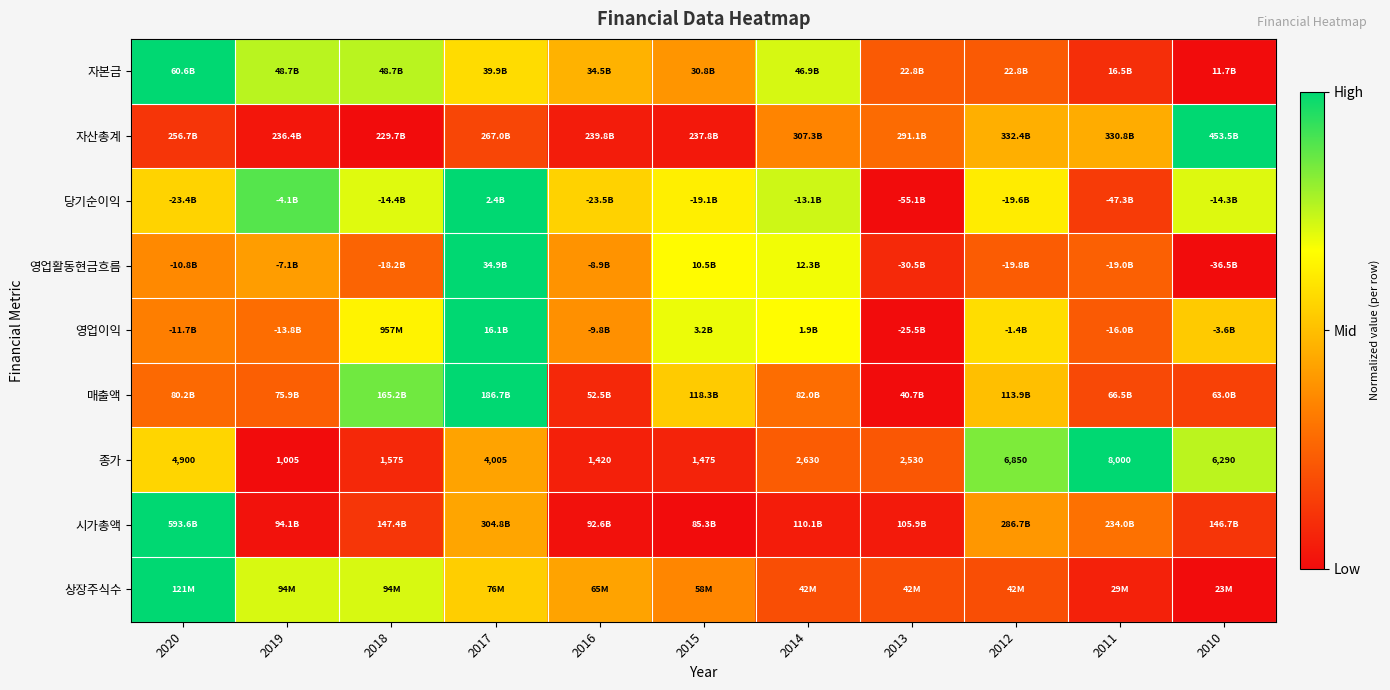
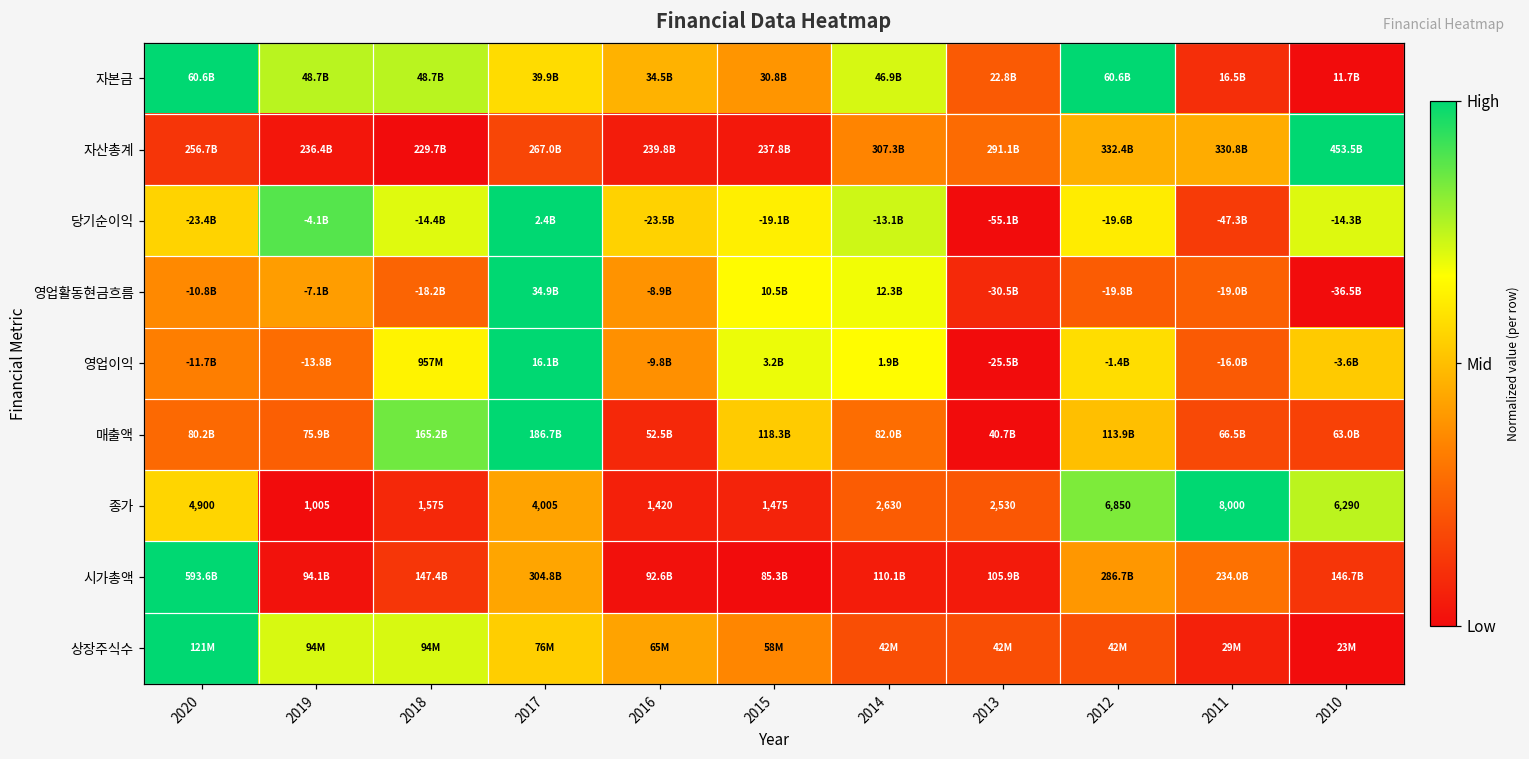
  {
    "자본금": {
      "2020": "60.6B",
      "2019": "48.7B",
      "2018": "48.7B",
      "2017": "39.9B",
      "2016": "34.5B",
      "2015": "30.8B",
      "2014": "46.9B",
      "2013": "22.8B",
-     "2012": "22.8B",
+     "2012": "60.6B",
      "2011": "16.5B",
      "2010": "11.7B"
    },
    "자산총계": {
      "2020": "256.7B",
      "2019": "236.4B",
      "2018": "229.7B",
      "2017": "267.0B",
      "2016": "239.8B",
      "2015": "237.8B",
      "2014": "307.3B",
      "2013": "291.1B",
      "2012": "332.4B",
      "2011": "330.8B",
      "2010": "453.5B"
    },
    "당기순이익": {
      "2020": "-23.4B",
      "2019": "-4.1B",
      "2018": "-14.4B",
      "2017": "2.4B",
      "2016": "-23.5B",
      "2015": "-19.1B",
      "2014": "-13.1B",
      "2013": "-55.1B",
      "2012": "-19.6B",
      "2011": "-47.3B",
      "2010": "-14.3B"
    },
    "영업활동현금흐름": {
      "2020": "-10.8B",
      "2019": "-7.1B",
      "2018": "-18.2B",
      "2017": "34.9B",
      "2016": "-8.9B",
      "2015": "10.5B",
      "2014": "12.3B",
      "2013": "-30.5B",
      "2012": "-19.8B",
      "2011": "-19.0B",
      "2010": "-36.5B"
    },
    "영업이익": {
      "2020": "-11.7B",
      "2019": "-13.8B",
      "2018": "957M",
      "2017": "16.1B",
      "2016": "-9.8B",
      "2015": "3.2B",
      "2014": "1.9B",
      "2013": "-25.5B",
      "2012": "-1.4B",
      "2011": "-16.0B",
      "2010": "-3.6B"
    },
    "매출액": {
      "2020": "80.2B",
      "2019": "75.9B",
      "2018": "165.2B",
      "2017": "186.7B",
      "2016": "52.5B",
      "2015": "118.3B",
      "2014": "82.0B",
      "2013": "40.7B",
      "2012": "113.9B",
      "2011": "66.5B",
      "2010": "63.0B"
    },
    "종가": {
      "2020": "4,900",
      "2019": "1,005",
      "2018": "1,575",
      "2017": "4,005",
      "2016": "1,420",
      "2015": "1,475",
      "2014": "2,630",
      "2013": "2,530",
      "2012": "6,850",
      "2011": "8,000",
      "2010": "6,290"
    },
    "시가총액": {
      "2020": "593.6B",
      "2019": "94.1B",
      "2018": "147.4B",
      "2017": "304.8B",
      "2016": "92.6B",
      "2015": "85.3B",
      "2014": "110.1B",
      "2013": "105.9B",
      "2012": "286.7B",
      "2011": "234.0B",
      "2010": "146.7B"
    },
    "상장주식수": {
      "2020": "121M",
      "2019": "94M",
      "2018": "94M",
      "2017": "76M",
      "2016": "65M",
      "2015": "58M",
      "2014": "42M",
      "2013": "42M",
      "2012": "42M",
      "2011": "29M",
      "2010": "23M"
    }
  }
